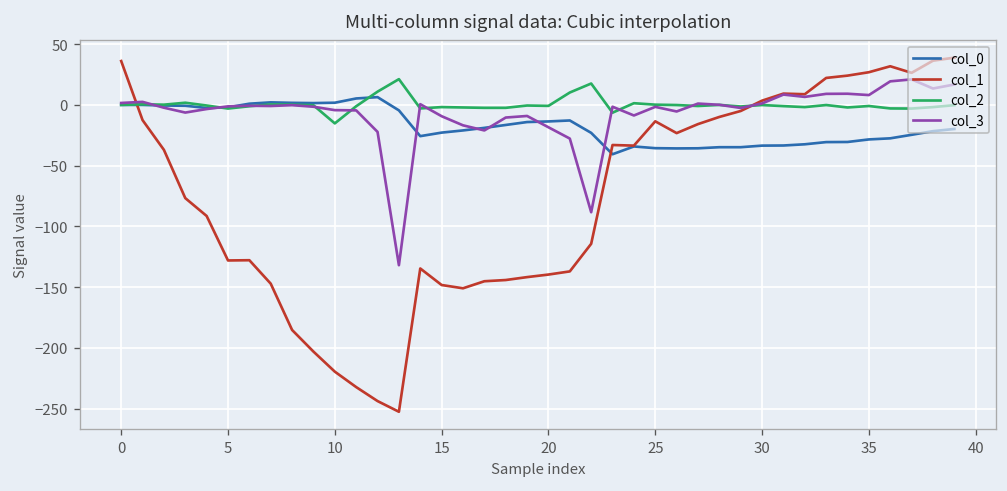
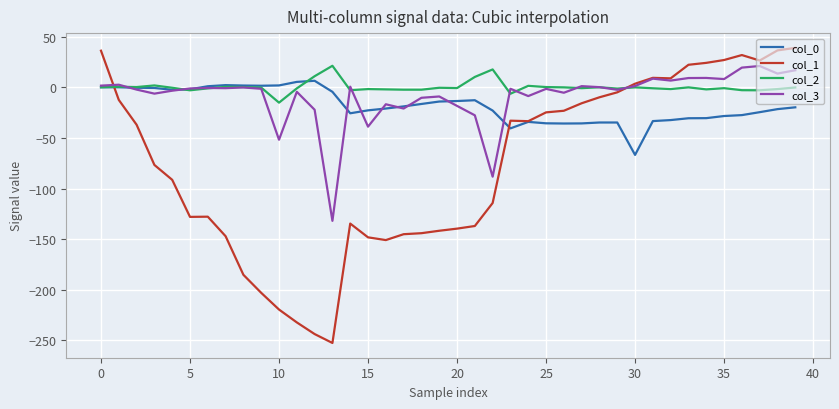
  {
    "col_0": {
      "10": 2,
      "15": -23,
      "20": -14,
      "25": -36,
-     "30": -34,
+     "30": -67,
      "35": -28
    },
    "col_1": {
      "0": 36,
      "5": -128,
      "10": -220,
      "15": -148,
      "20": -140,
-     "25": -14,
+     "25": -25,
      "35": 27
    },
    "col_2": {
      "10": -15,
      "15": -2,
      "20": -1,
      "35": -1
    },
    "col_3": {
-     "10": -4,
-     "15": -9,
+     "10": -52,
+     "15": -39,
      "20": -18,
      "35": 8
    }
  }
